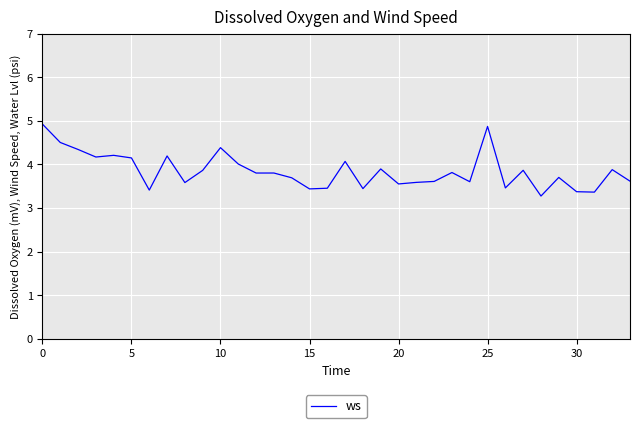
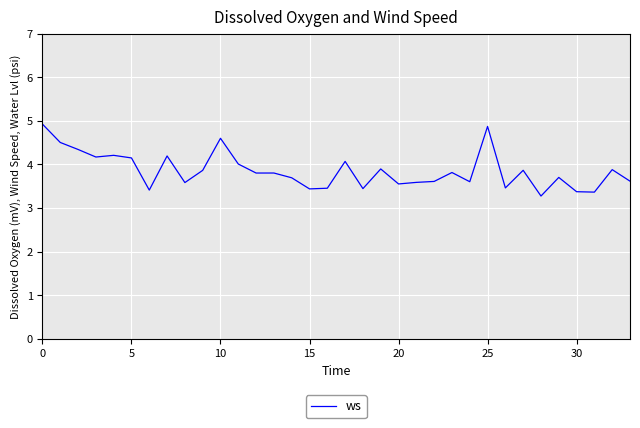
  {
    "0": 4.9,
    "5": 4.1,
-   "10": 4.4,
+   "10": 4.6,
    "15": 3.4,
    "20": 3.6,
    "25": 4.9,
    "30": 3.4
  }
